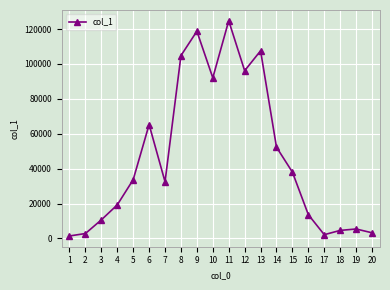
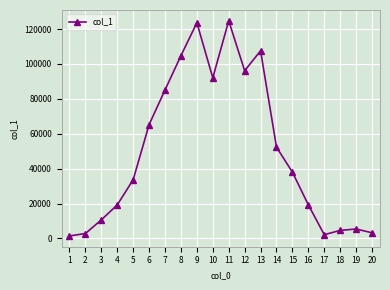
  {
    "1": 1000,
    "2": 3000,
    "3": 11000,
    "4": 19000,
    "5": 34000,
    "6": 65000,
-   "7": 32000,
+   "7": 85000,
    "8": 105000,
-   "9": 119000,
+   "9": 124000,
    "10": 92000,
    "11": 125000,
    "12": 96000,
    "13": 108000,
    "14": 52000,
    "15": 38000,
-   "16": 14000,
+   "16": 19000,
    "17": 2000,
    "18": 5000,
    "19": 5000,
    "20": 3000
  }
